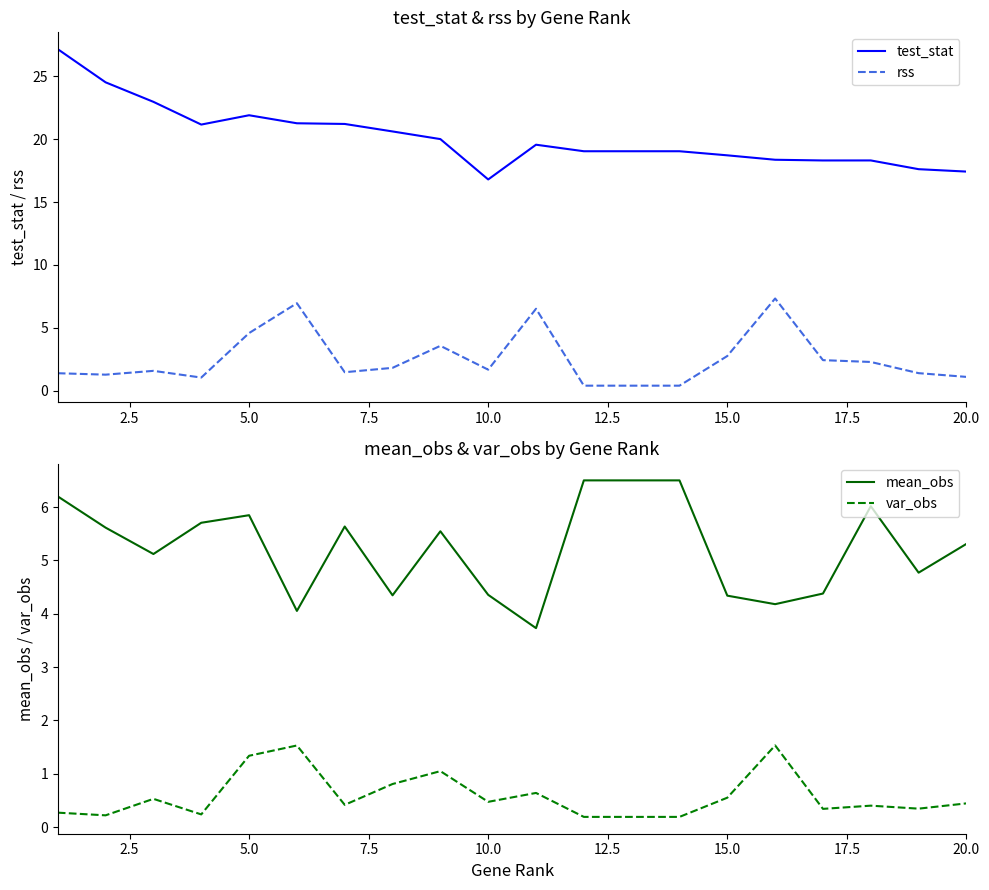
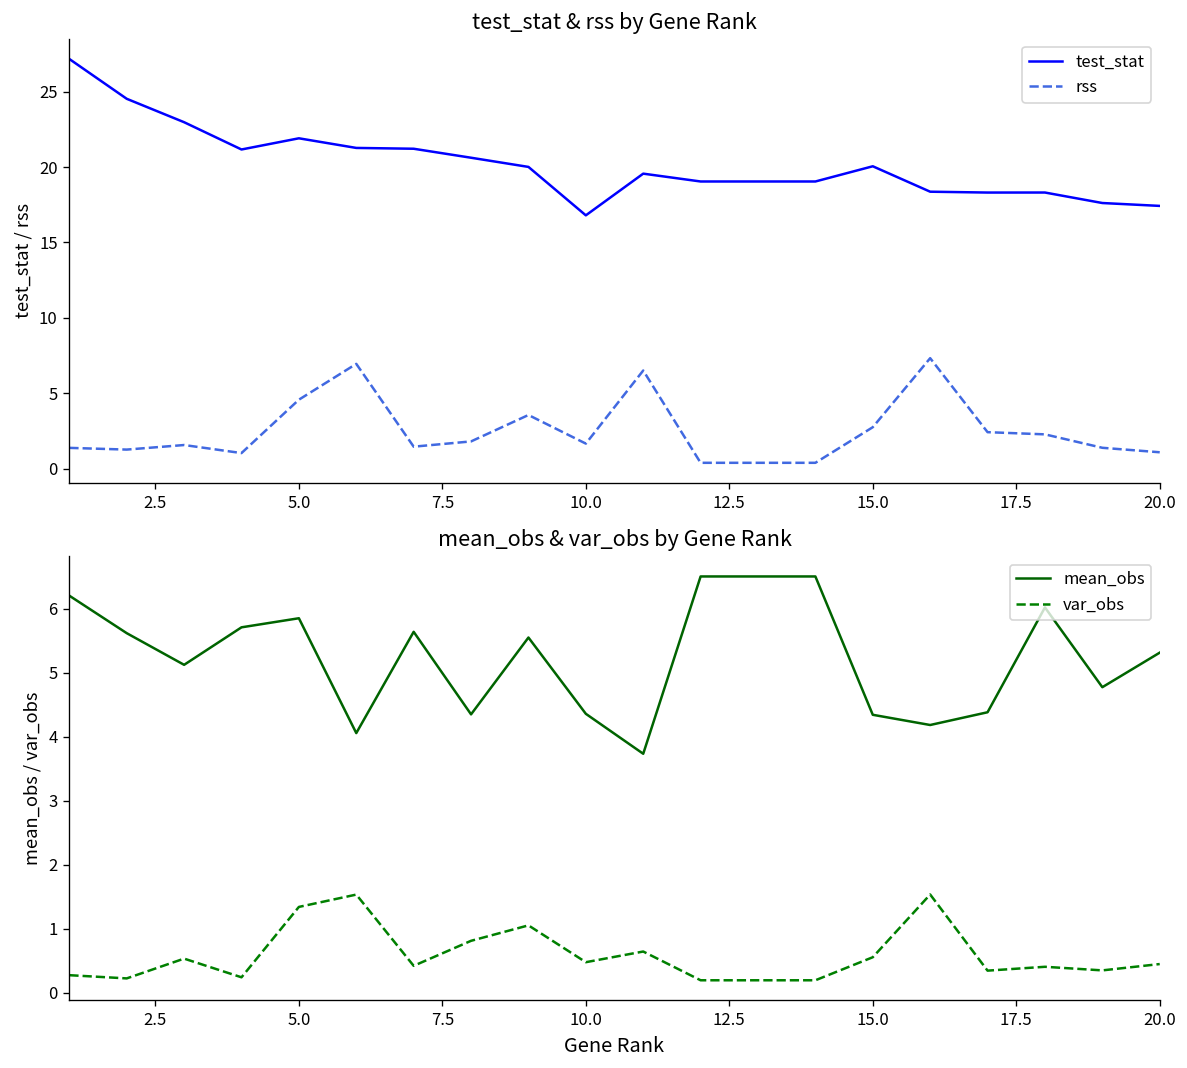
  {
    "test_stat & rss by Gene Rank": {
      "test_stat": {
        "5.0": 21.9,
        "10.0": 16.8,
-       "15.0": 18.7,
+       "15.0": 20.0,
        "20.0": 17.4
      },
      "rss": {
        "5.0": 4.6,
        "10.0": 1.7,
        "15.0": 2.8,
        "20.0": 1.1
      }
    }
  }
